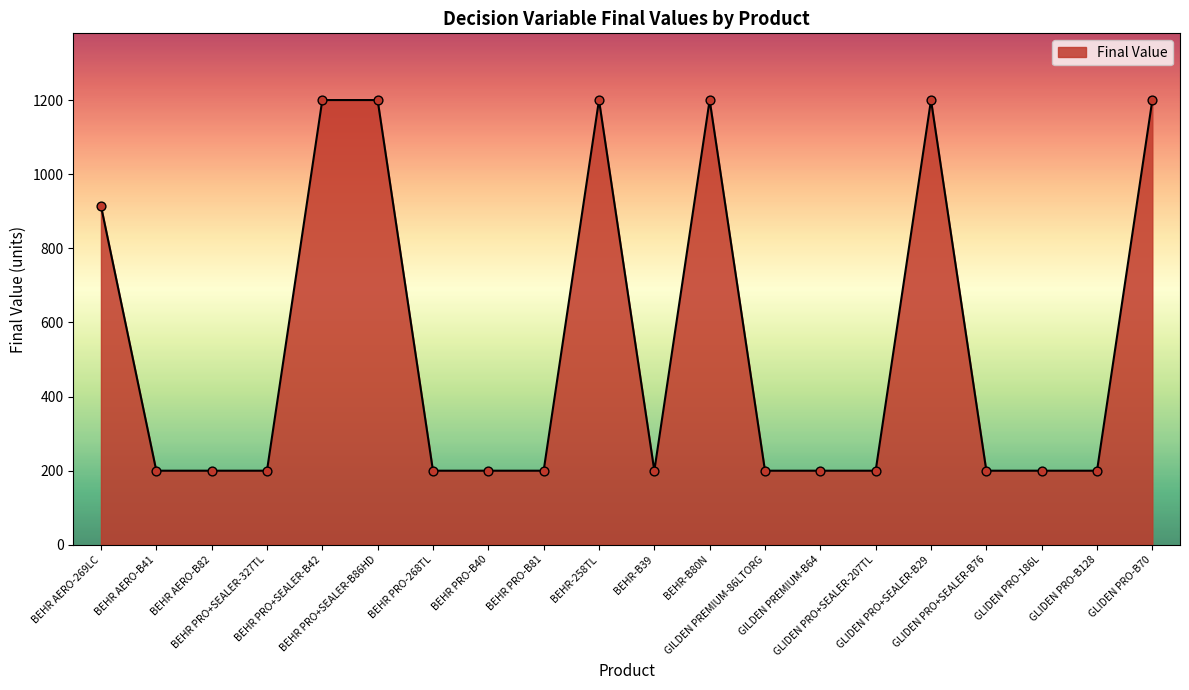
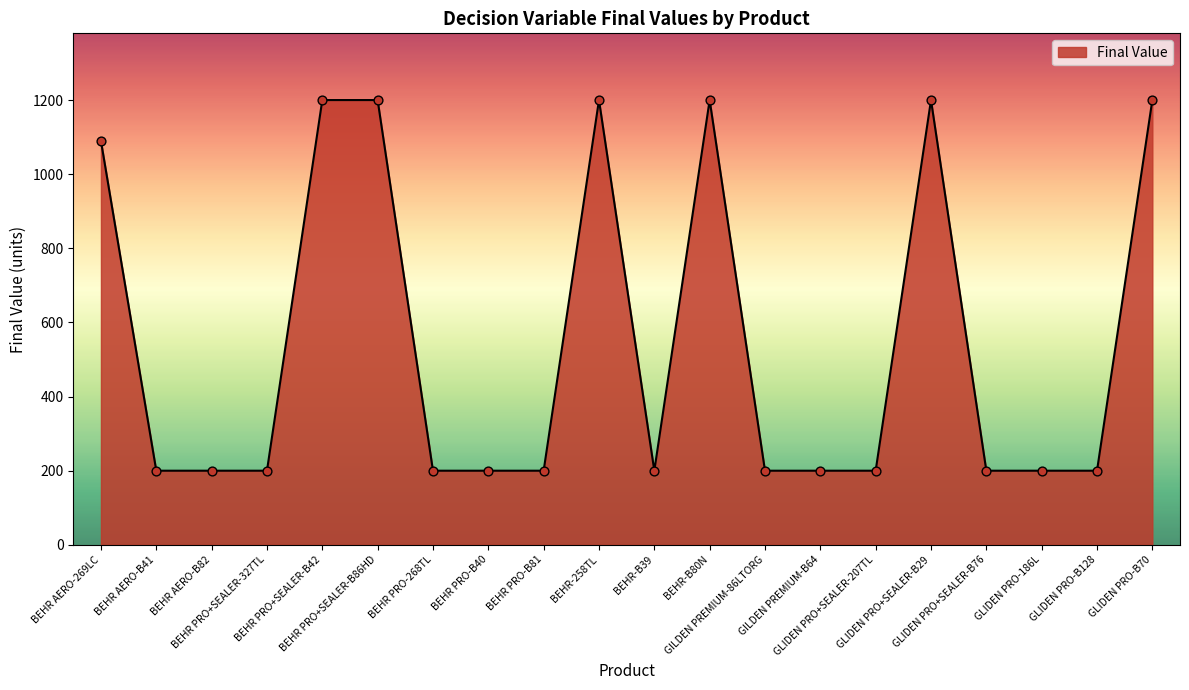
  {
-   "BEHR AERO-269LC": 910,
+   "BEHR AERO-269LC": 1090,
    "BEHR AERO-B41": 200,
    "BEHR AERO-B82": 200,
    "BEHR PRO+SEALER-327TL": 200,
    "BEHR PRO+SEALER-B42": 1200,
    "BEHR PRO+SEALER-B86HD": 1200,
    "BEHR PRO-268TL": 200,
    "BEHR PRO-B40": 200,
    "BEHR PRO-B81": 200,
    "BEHR-258TL": 1200,
    "BEHR-B39": 200,
    "BEHR-B80N": 1200,
    "GILDEN PREMIUM-86LTORG": 200,
    "GILDEN PREMIUM-B64": 200,
    "GLIDEN PRO+SEALER-207TL": 200,
    "GLIDEN PRO+SEALER-B29": 1200,
    "GLIDEN PRO+SEALER-B76": 200,
    "GLIDEN PRO-186L": 200,
    "GLIDEN PRO-B128": 200,
    "GLIDEN PRO-B70": 1200
  }
